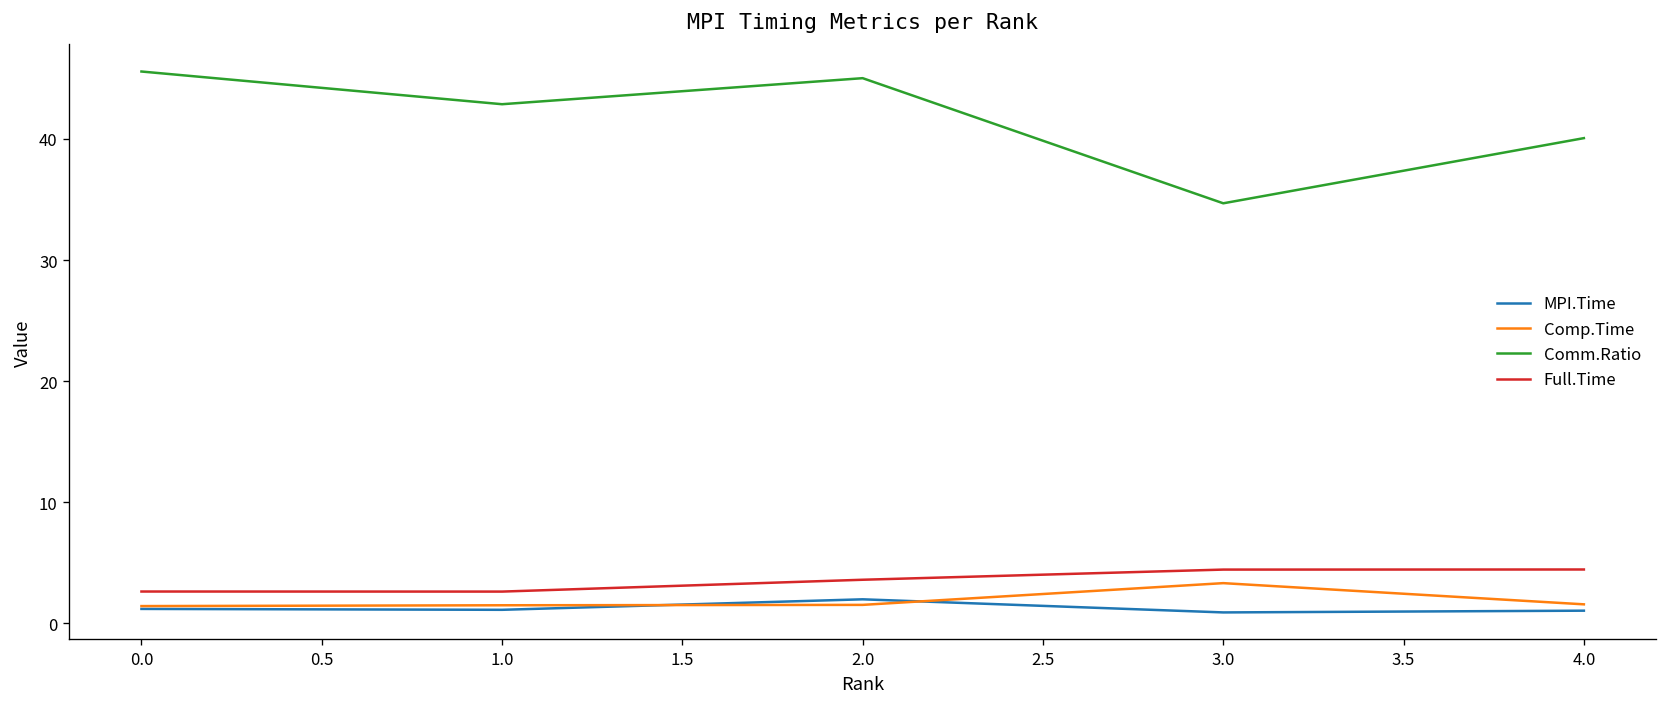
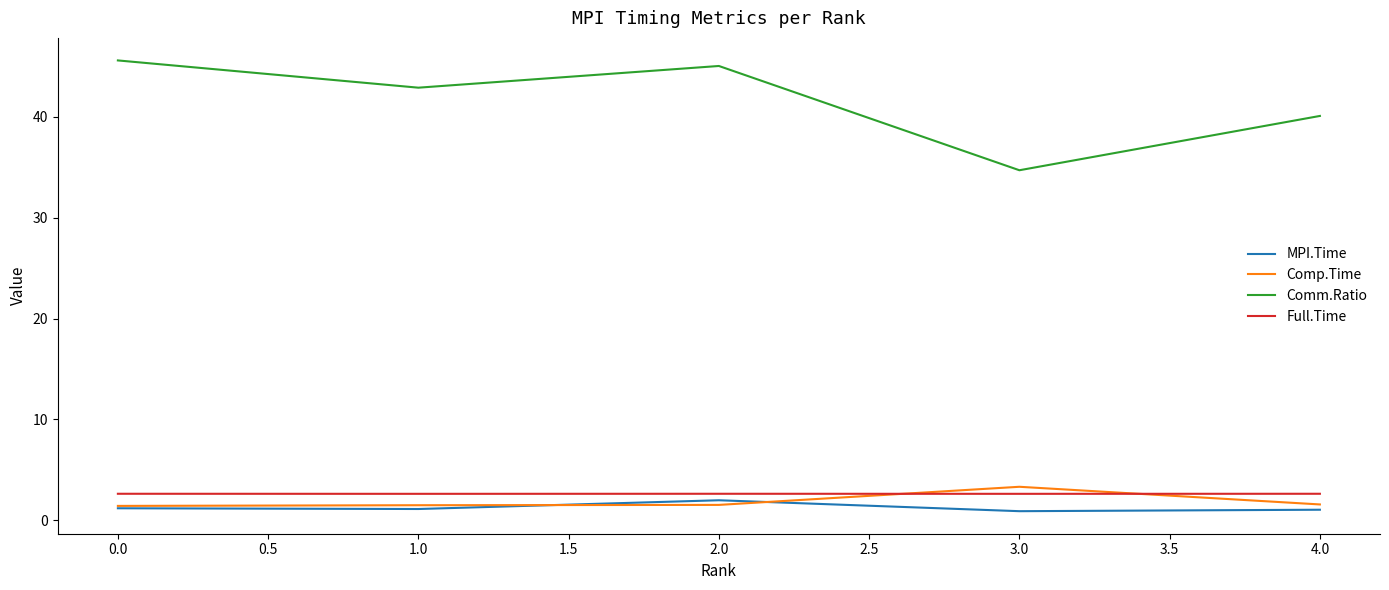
  {
    "MPI.Time": {
      "1.0": 1.1,
      "2.0": 2.0,
      "3.0": 0.9,
      "4.0": 1.1
    },
    "Comp.Time": {
      "1.0": 1.5,
      "2.0": 1.5,
      "3.0": 3.3,
      "4.0": 1.6
    },
    "Comm.Ratio": {
      "0.0": 45.6,
      "1.0": 42.9,
      "2.0": 45.0,
      "3.0": 34.7,
      "4.0": 40.1
    },
    "Full.Time": {
      "0.0": 2.6,
      "1.0": 2.6,
-     "2.0": 3.6,
-     "3.0": 4.5,
-     "4.0": 4.5
+     "2.0": 2.6,
+     "3.0": 2.6,
+     "4.0": 2.6
    }
  }
